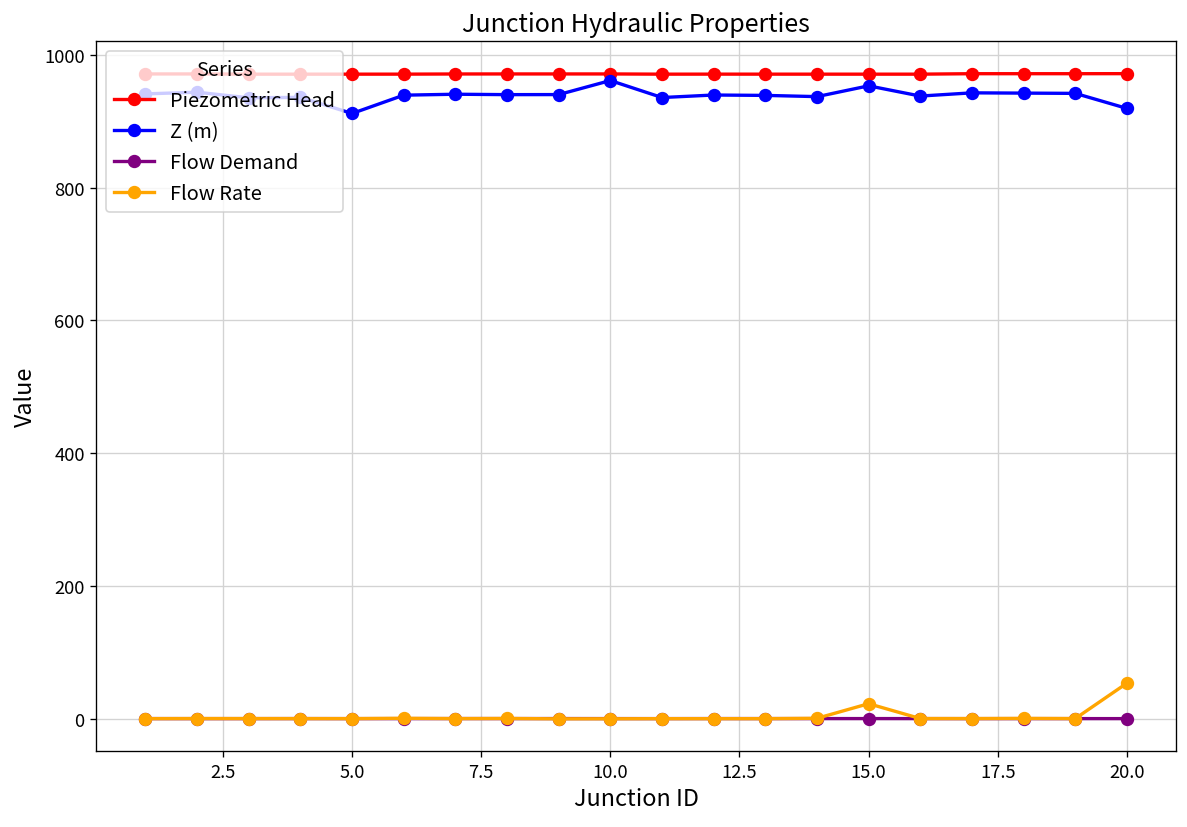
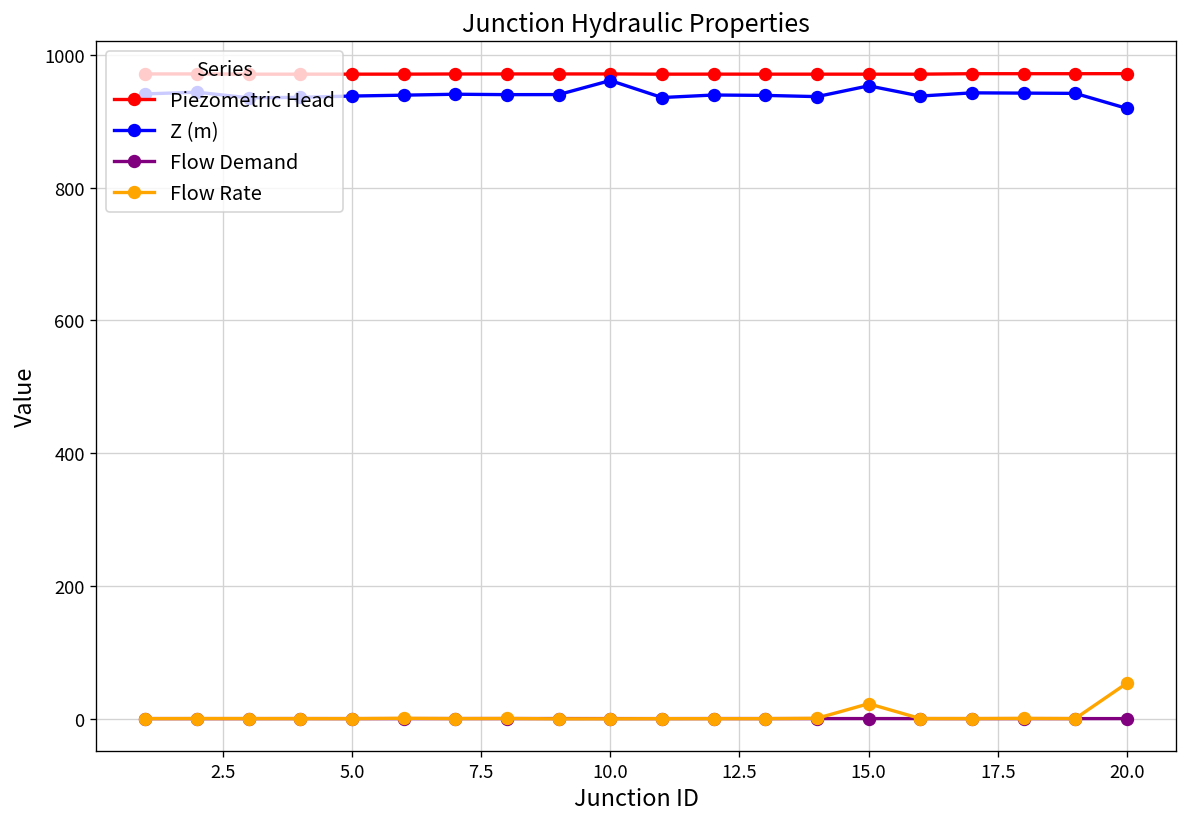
  {
    "Piezometric Head": {
      "5.0": 970,
      "10.0": 970,
      "15.0": 970,
      "20.0": 970
    },
    "Z (m)": {
-     "5.0": 910,
+     "5.0": 940,
      "10.0": 960,
      "15.0": 950,
      "20.0": 920
    },
    "Flow Demand": {
      "15.0": 0,
      "20.0": 0
    },
    "Flow Rate": {
      "15.0": 20,
      "20.0": 50
    }
  }
